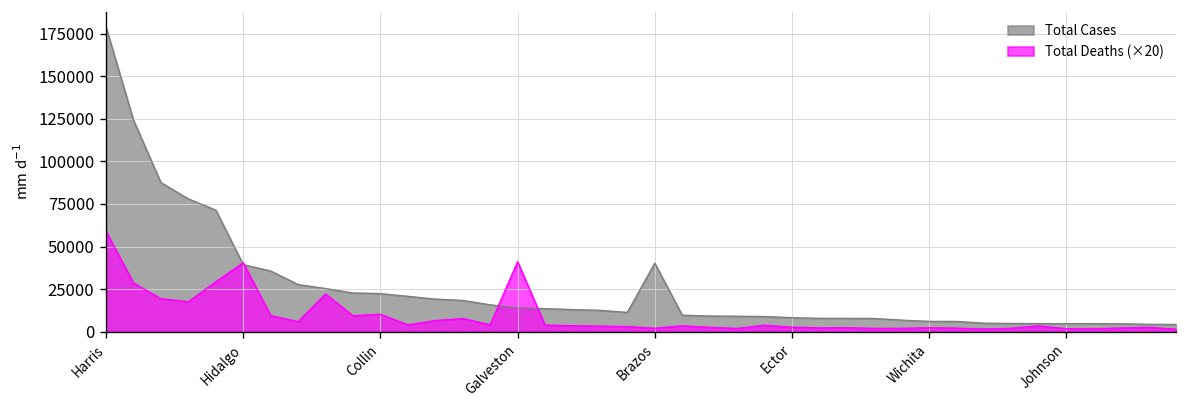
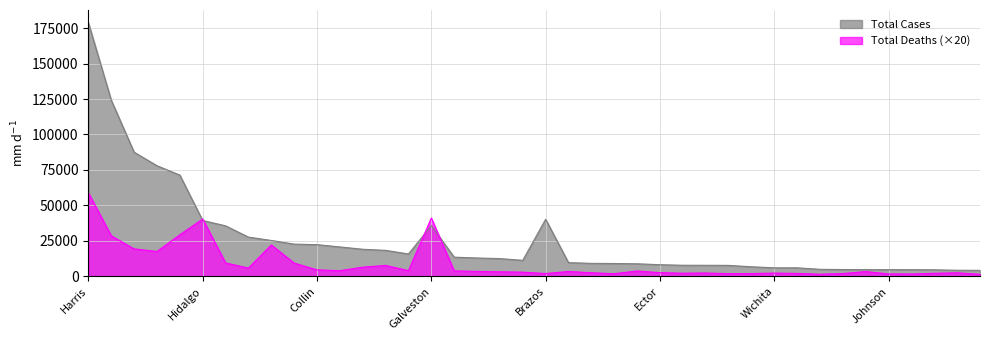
  {
    "Total Cases": {
      "Harris": 179000,
      "Collin": 22000,
-     "Galveston": 14000,
+     "Galveston": 36000,
      "Brazos": 40000,
      "Ector": 8000,
      "Wichita": 6000,
      "Johnson": 5000
    },
    "Total Deaths (×20)": {
      "Harris": 59000,
-     "Collin": 10000,
+     "Collin": 5000,
      "Galveston": 41000,
      "Brazos": 2000,
      "Ector": 3000,
      "Wichita": 2000,
      "Johnson": 2000
    }
  }
